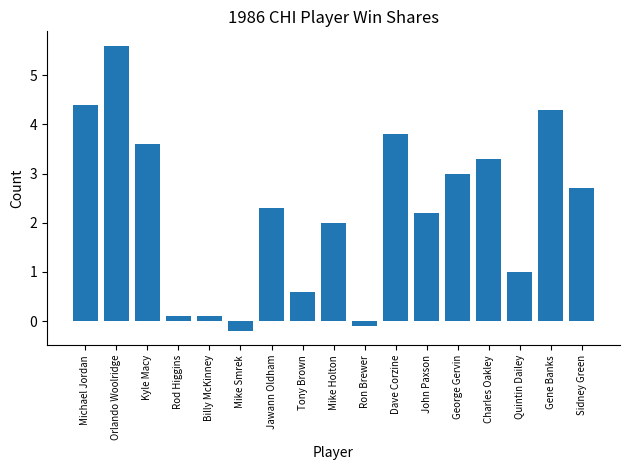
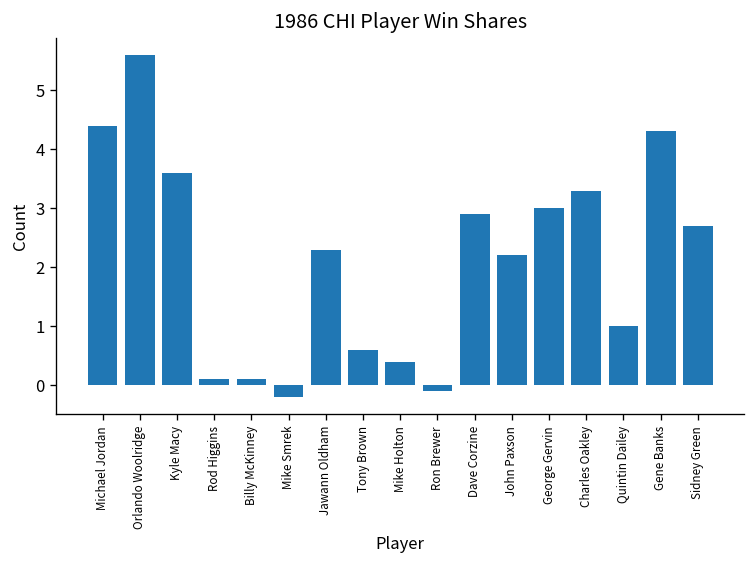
  {
    "Michael Jordan": 4.4,
    "Orlando Woolridge": 5.6,
    "Kyle Macy": 3.6,
    "Rod Higgins": 0.1,
    "Billy McKinney": 0.1,
    "Mike Smrek": -0.2,
    "Jawann Oldham": 2.3,
    "Tony Brown": 0.6,
-   "Mike Holton": 2.0,
+   "Mike Holton": 0.4,
    "Ron Brewer": -0.1,
-   "Dave Corzine": 3.8,
+   "Dave Corzine": 2.9,
    "John Paxson": 2.2,
    "George Gervin": 3.0,
    "Charles Oakley": 3.3,
    "Quintin Dailey": 1.0,
    "Gene Banks": 4.3,
    "Sidney Green": 2.7
  }
